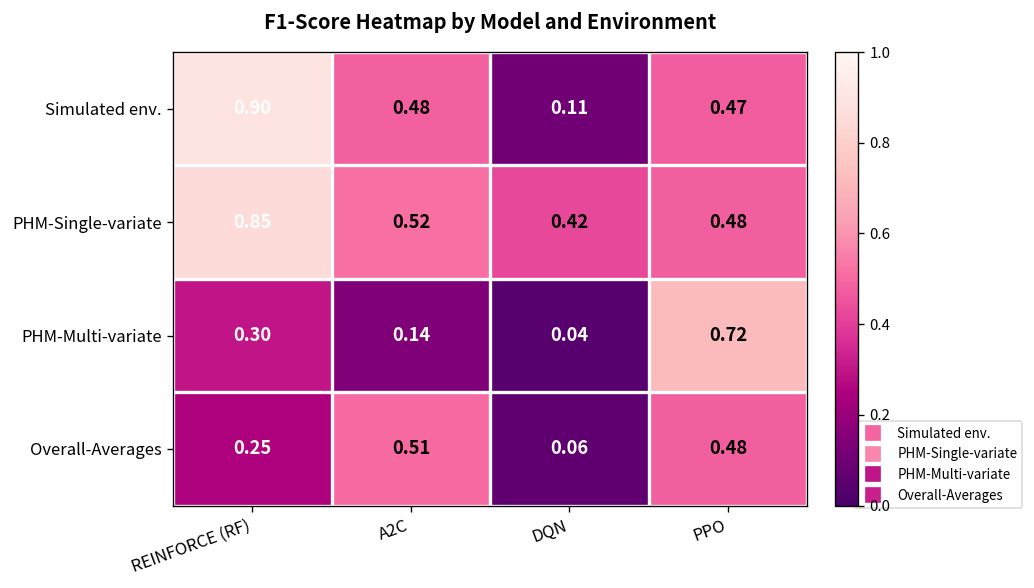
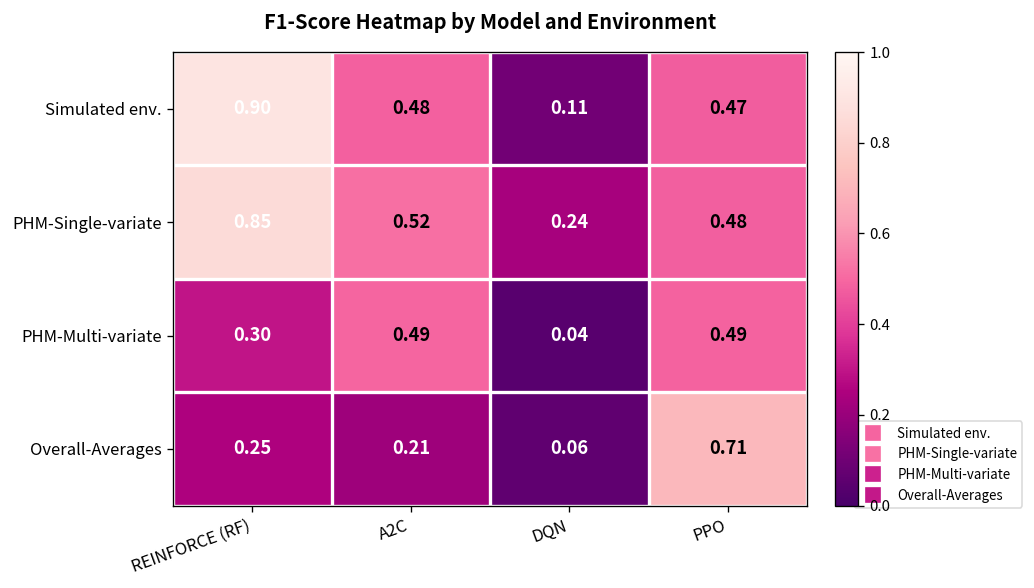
  {
    "Simulated env.": {
      "A2C": 0.48,
      "DQN": 0.11,
      "PPO": 0.47
    },
    "PHM-Single-variate": {
      "A2C": 0.52,
-     "DQN": 0.42,
+     "DQN": 0.24,
      "PPO": 0.48
    },
    "PHM-Multi-variate": {
      "REINFORCE (RF)": 0.30,
-     "A2C": 0.14,
+     "A2C": 0.49,
      "DQN": 0.04,
-     "PPO": 0.72
+     "PPO": 0.49
    },
    "Overall-Averages": {
      "REINFORCE (RF)": 0.25,
-     "A2C": 0.51,
+     "A2C": 0.21,
      "DQN": 0.06,
-     "PPO": 0.48
+     "PPO": 0.71
    }
  }
